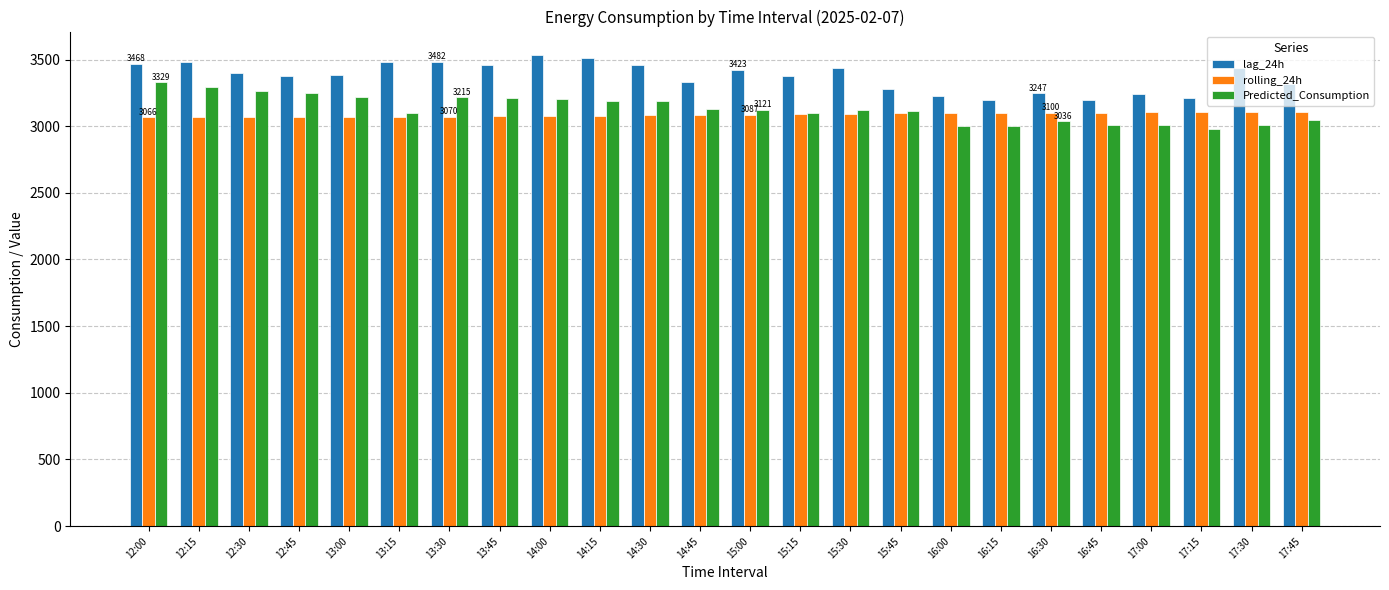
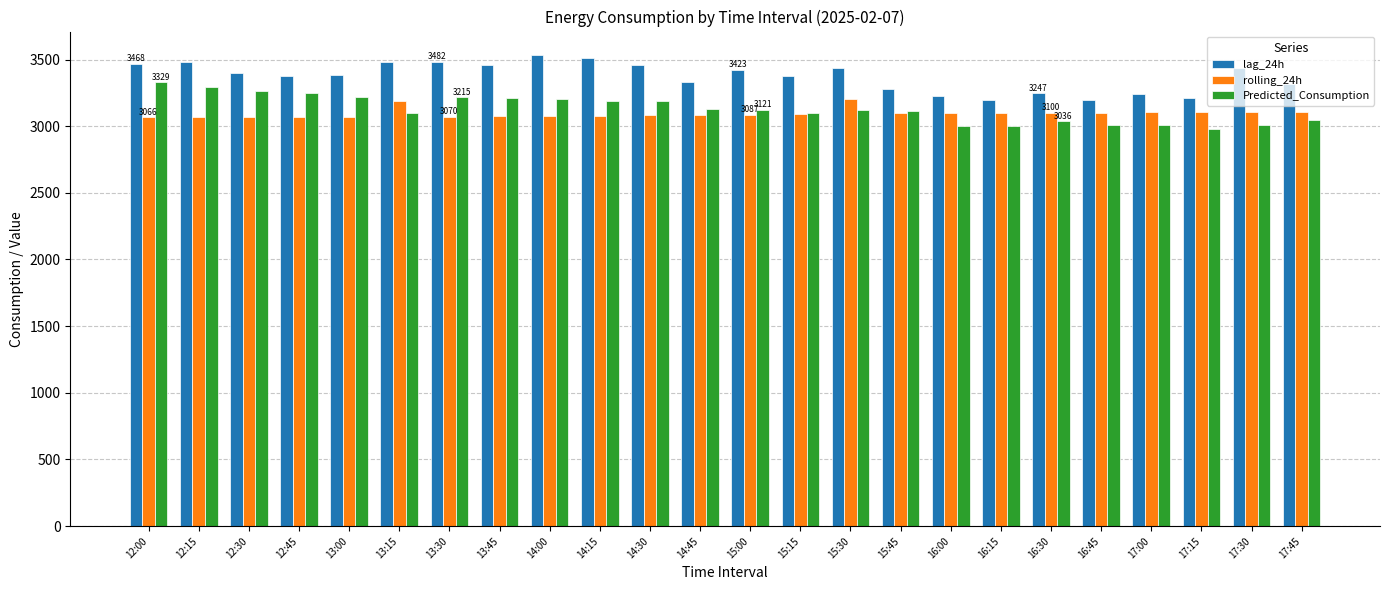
  {
    "lag_24h": {
      "12:00": 3468,
      "13:30": 3482,
      "15:00": 3423,
      "16:30": 3247
    },
    "rolling_24h": {
      "12:15": 3070,
      "12:30": 3070,
      "12:45": 3070,
      "13:00": 3070,
-     "13:15": 3070,
+     "13:15": 3190,
      "13:45": 3070,
      "14:00": 3080,
      "14:15": 3080,
      "14:30": 3080,
      "14:45": 3080,
      "15:15": 3090,
-     "15:30": 3090,
+     "15:30": 3210,
      "15:45": 3100,
      "16:00": 3100,
      "16:15": 3100,
      "16:45": 3100,
      "17:00": 3100,
      "17:15": 3110,
      "17:30": 3110,
      "17:45": 3110
    },
    "Predicted_Consumption": {
      "12:00": 3329,
      "16:30": 3036
    }
  }
